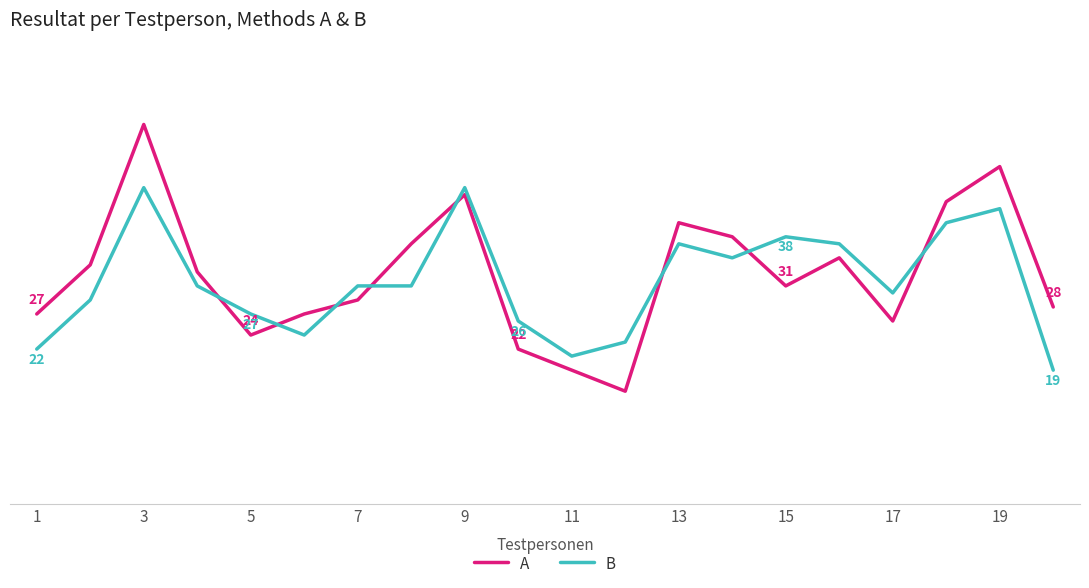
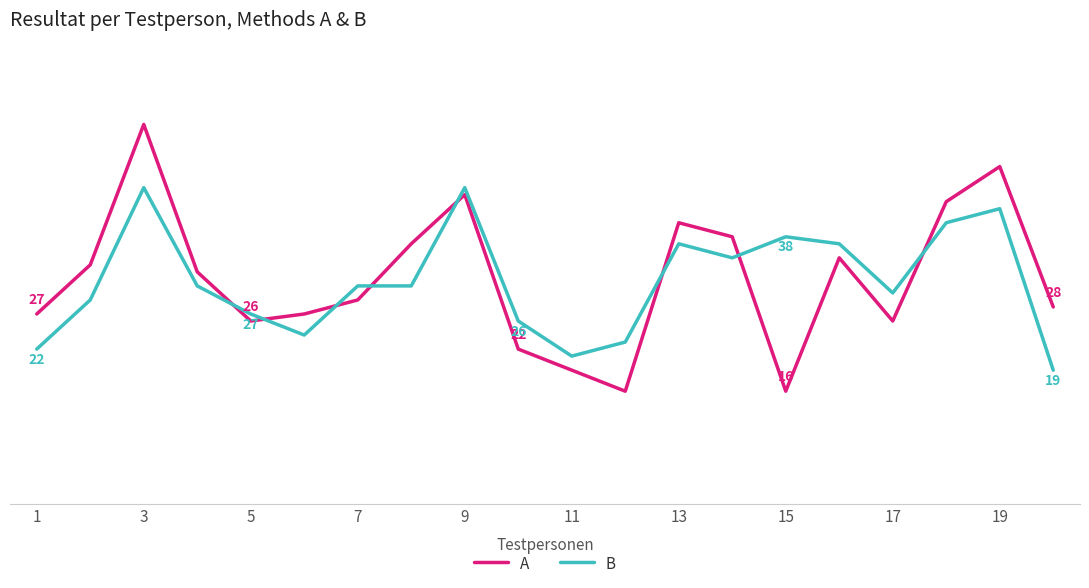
  {
    "A": {
      "1": 27,
-     "5": 24,
-     "15": 31
+     "5": 26,
+     "15": 16
    },
    "B": {
      "1": 22,
      "15": 38
    }
  }
